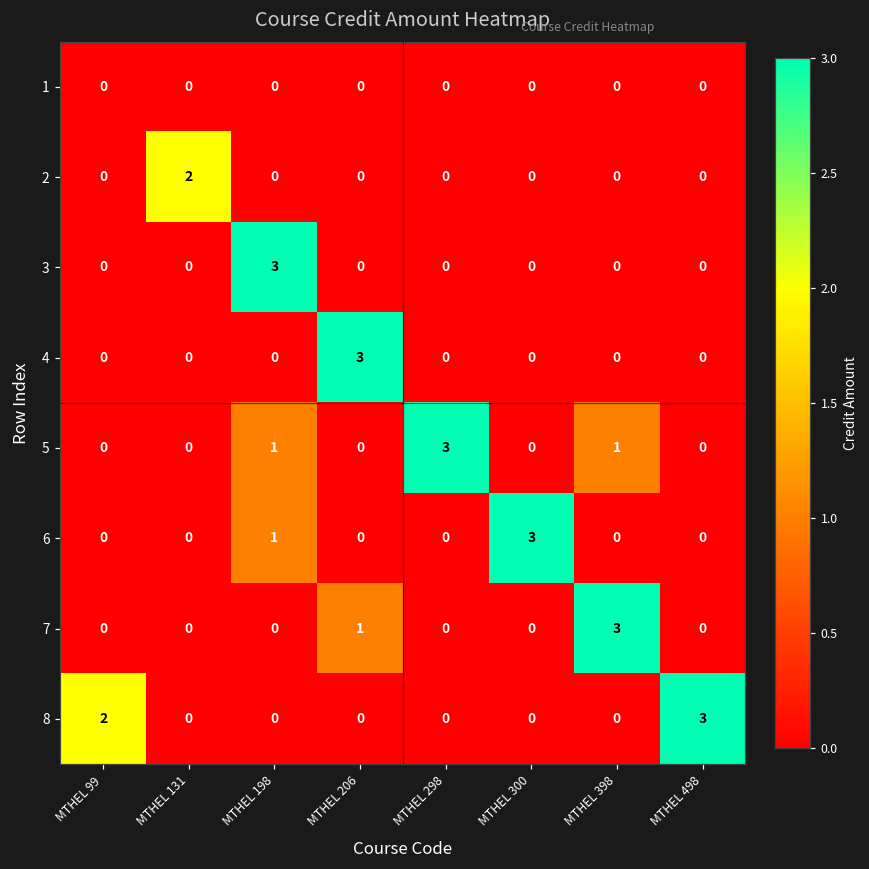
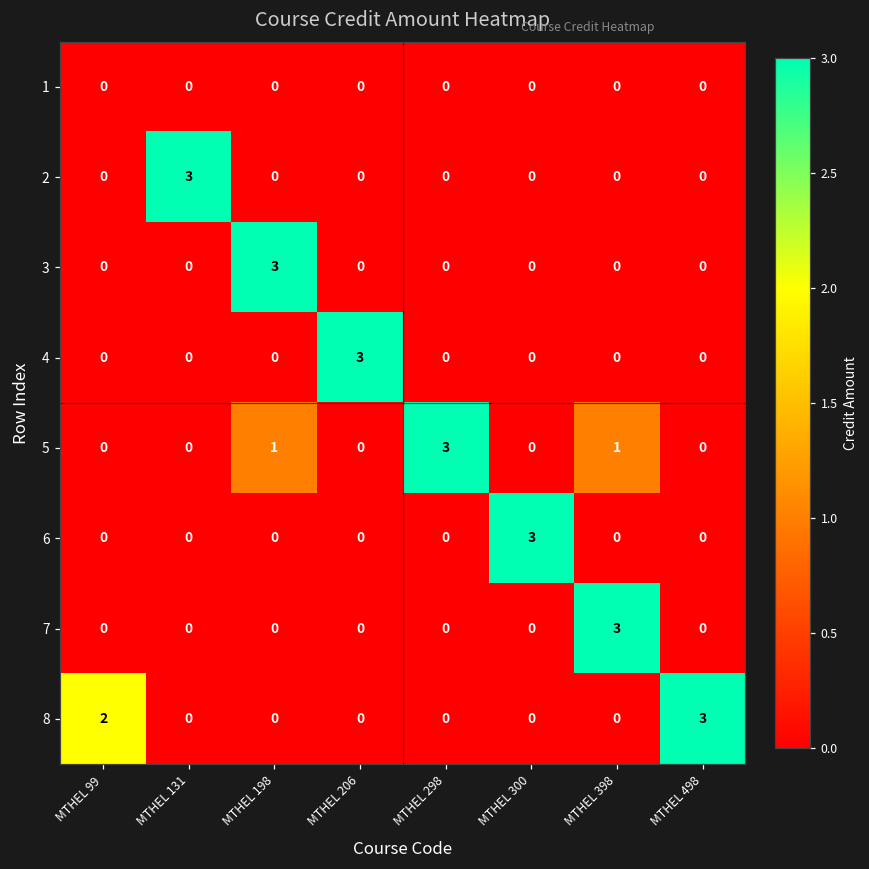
  {
    "1": {
      "MTHEL 99": 0,
      "MTHEL 131": 0,
      "MTHEL 198": 0,
      "MTHEL 206": 0,
      "MTHEL 298": 0,
      "MTHEL 300": 0,
      "MTHEL 398": 0,
      "MTHEL 498": 0
    },
    "2": {
      "MTHEL 99": 0,
-     "MTHEL 131": 2,
+     "MTHEL 131": 3,
      "MTHEL 198": 0,
      "MTHEL 206": 0,
      "MTHEL 298": 0,
      "MTHEL 300": 0,
      "MTHEL 398": 0,
      "MTHEL 498": 0
    },
    "3": {
      "MTHEL 99": 0,
      "MTHEL 131": 0,
      "MTHEL 198": 3,
      "MTHEL 206": 0,
      "MTHEL 298": 0,
      "MTHEL 300": 0,
      "MTHEL 398": 0,
      "MTHEL 498": 0
    },
    "4": {
      "MTHEL 99": 0,
      "MTHEL 131": 0,
      "MTHEL 198": 0,
      "MTHEL 206": 3,
      "MTHEL 298": 0,
      "MTHEL 300": 0,
      "MTHEL 398": 0,
      "MTHEL 498": 0
    },
    "5": {
      "MTHEL 99": 0,
      "MTHEL 131": 0,
      "MTHEL 198": 1,
      "MTHEL 206": 0,
      "MTHEL 298": 3,
      "MTHEL 300": 0,
      "MTHEL 398": 1,
      "MTHEL 498": 0
    },
    "6": {
      "MTHEL 99": 0,
      "MTHEL 131": 0,
-     "MTHEL 198": 1,
+     "MTHEL 198": 0,
      "MTHEL 206": 0,
      "MTHEL 298": 0,
      "MTHEL 300": 3,
      "MTHEL 398": 0,
      "MTHEL 498": 0
    },
    "7": {
      "MTHEL 99": 0,
      "MTHEL 131": 0,
      "MTHEL 198": 0,
-     "MTHEL 206": 1,
+     "MTHEL 206": 0,
      "MTHEL 298": 0,
      "MTHEL 300": 0,
      "MTHEL 398": 3,
      "MTHEL 498": 0
    },
    "8": {
      "MTHEL 99": 2,
      "MTHEL 131": 0,
      "MTHEL 198": 0,
      "MTHEL 206": 0,
      "MTHEL 298": 0,
      "MTHEL 300": 0,
      "MTHEL 398": 0,
      "MTHEL 498": 3
    }
  }
